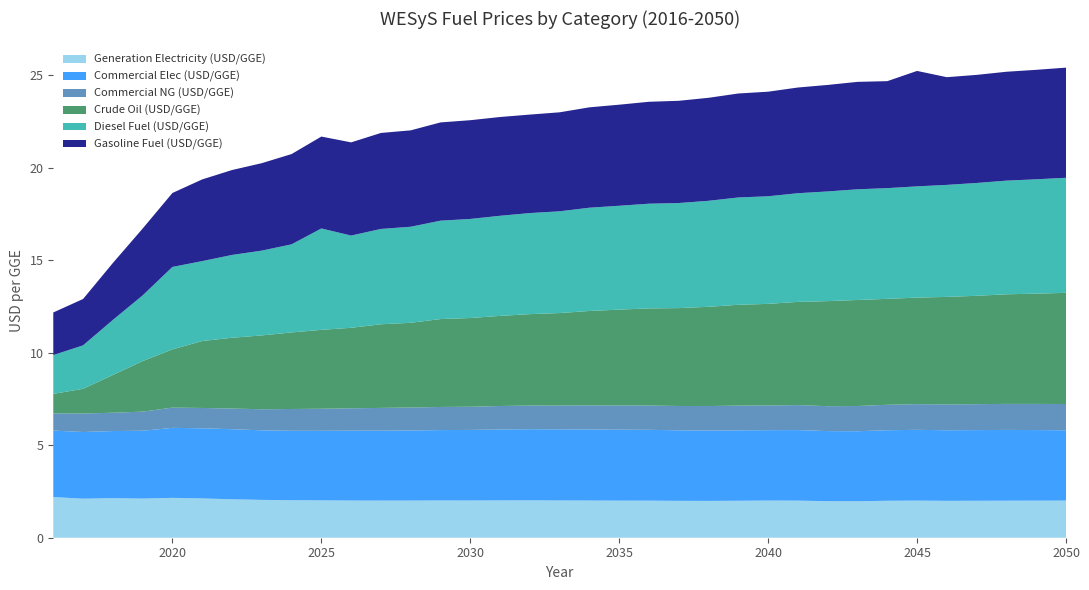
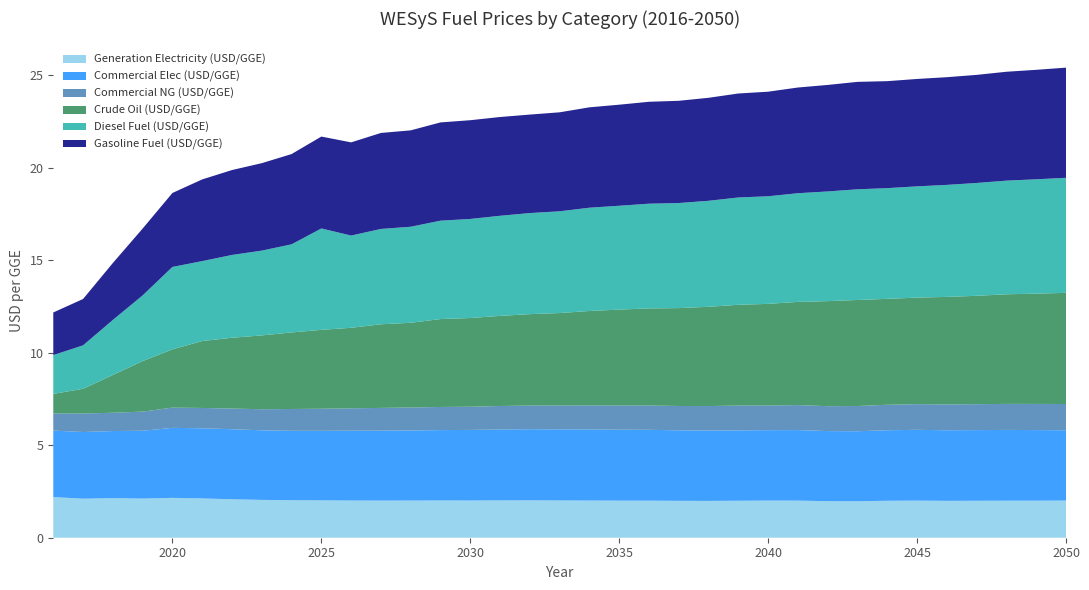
  {
    "Generation Electricity (USD/GGE)": {
      "2020": 2.2,
      "2025": 2.0,
      "2030": 2.0,
      "2035": 2.0,
      "2040": 2.0,
      "2045": 2.0,
      "2050": 2.0
    },
    "Commercial Elec (USD/GGE)": {
      "2020": 3.8,
      "2025": 3.8,
      "2030": 3.8,
      "2035": 3.8,
      "2040": 3.8,
      "2045": 3.8,
      "2050": 3.8
    },
    "Commercial NG (USD/GGE)": {
      "2020": 1.1,
      "2025": 1.2,
      "2030": 1.3,
      "2035": 1.3,
      "2040": 1.3,
      "2045": 1.4,
      "2050": 1.4
    },
    "Crude Oil (USD/GGE)": {
      "2020": 3.1,
      "2025": 4.3,
      "2030": 4.8,
      "2035": 5.2,
      "2040": 5.5,
      "2045": 5.8,
      "2050": 6.0
    },
    "Diesel Fuel (USD/GGE)": {
      "2020": 4.5,
      "2025": 5.5,
      "2030": 5.4,
      "2035": 5.6,
      "2040": 5.8,
      "2045": 6.0,
      "2050": 6.2
    },
    "Gasoline Fuel (USD/GGE)": {
      "2020": 4.0,
      "2025": 5.0,
      "2030": 5.3,
      "2035": 5.5,
      "2040": 5.7,
-     "2045": 6.2,
+     "2045": 5.8,
      "2050": 6.0
    }
  }
